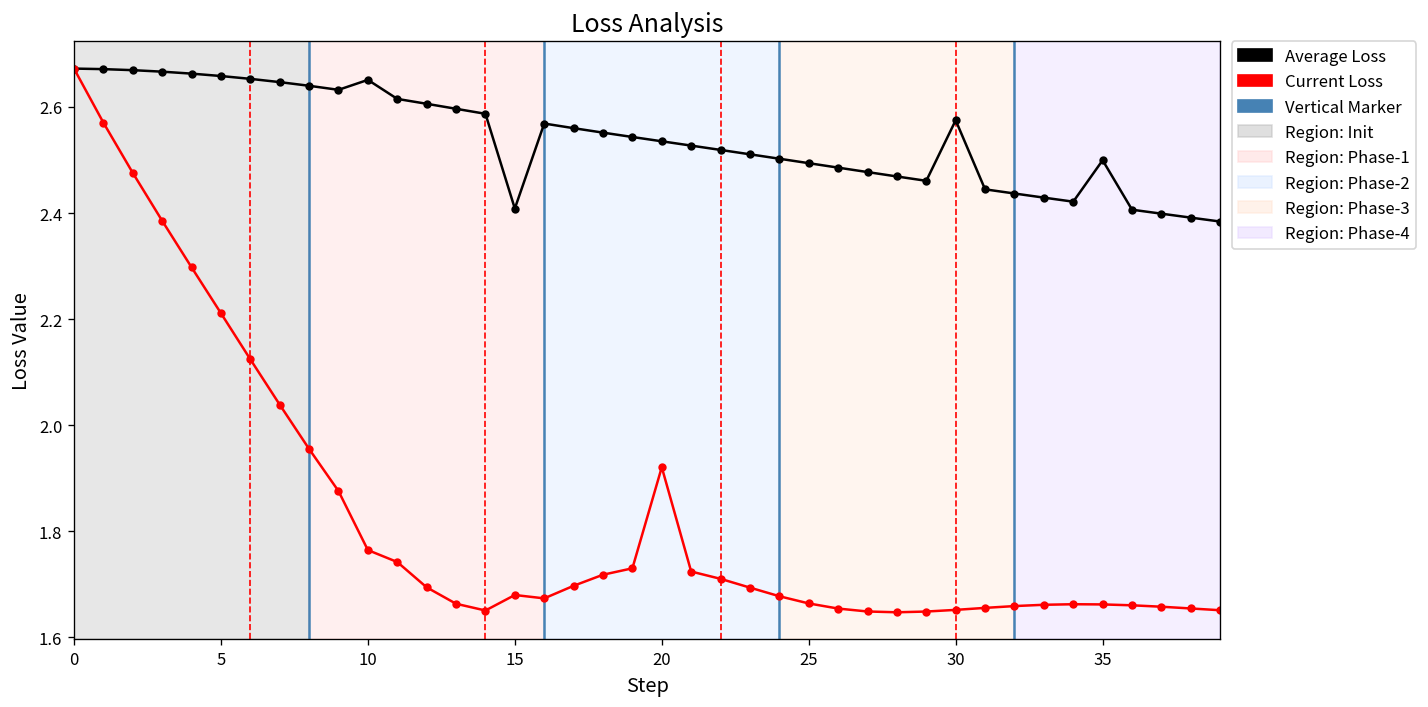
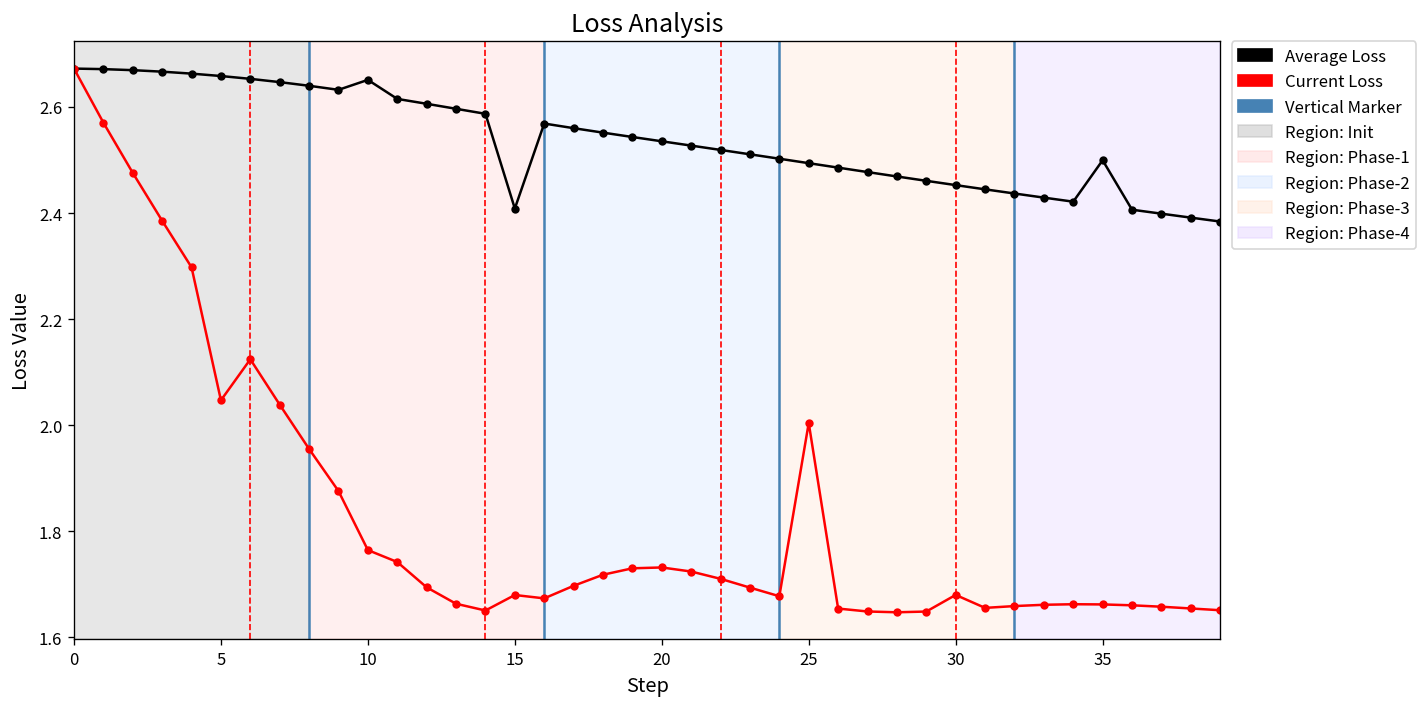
  {
    "Average Loss": {
      "5": 2.66,
      "10": 2.65,
      "15": 2.41,
      "20": 2.54,
      "25": 2.49,
-     "30": 2.57,
+     "30": 2.45,
      "35": 2.50
    },
    "Current Loss": {
-     "5": 2.21,
+     "5": 2.05,
      "10": 1.76,
      "15": 1.68,
-     "20": 1.92,
-     "25": 1.66,
-     "30": 1.65,
+     "20": 1.73,
+     "25": 2.00,
+     "30": 1.68,
      "35": 1.66
    }
  }
